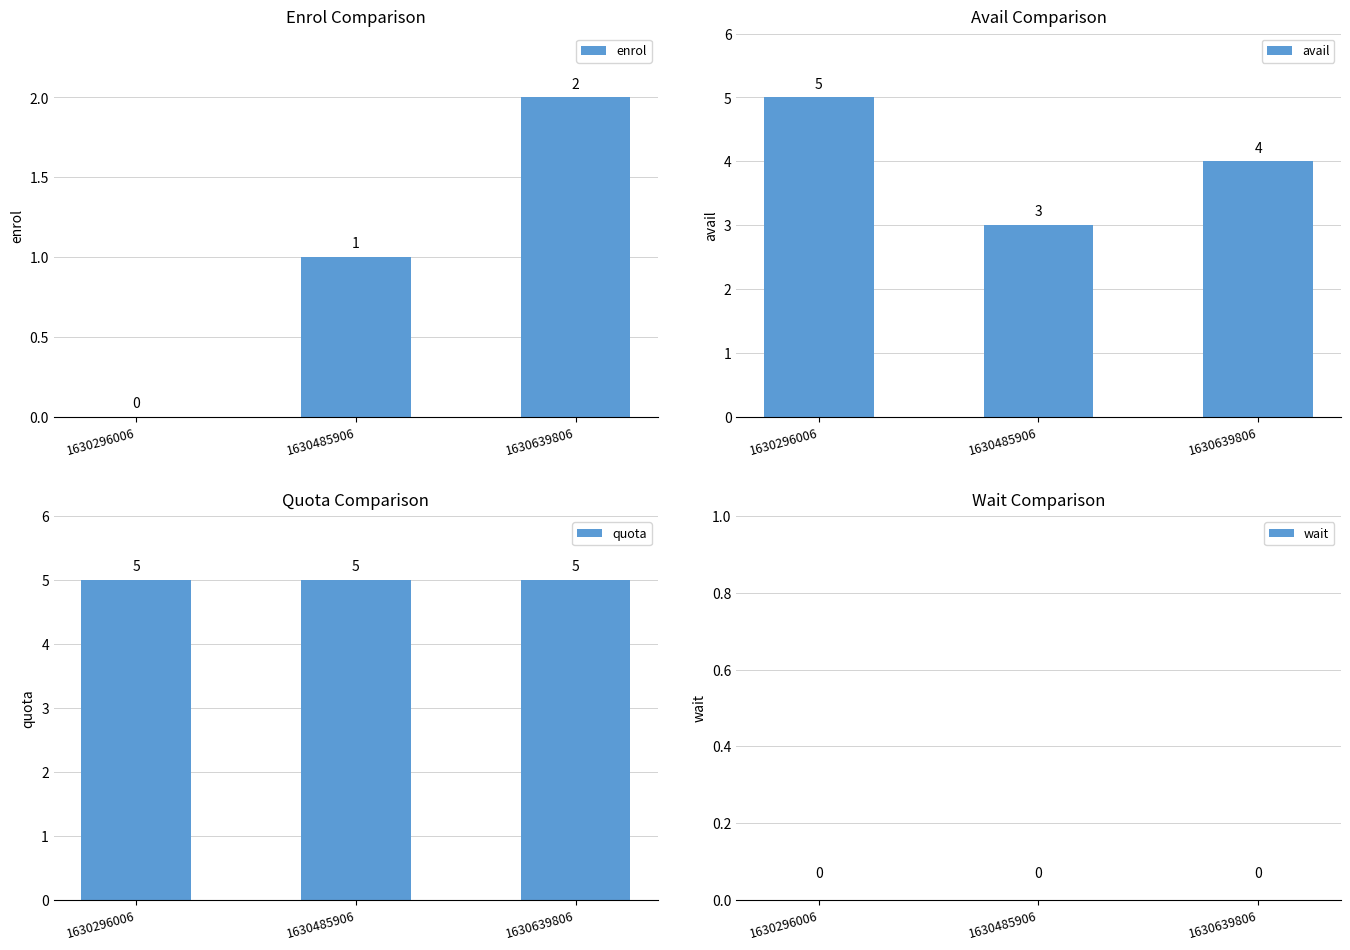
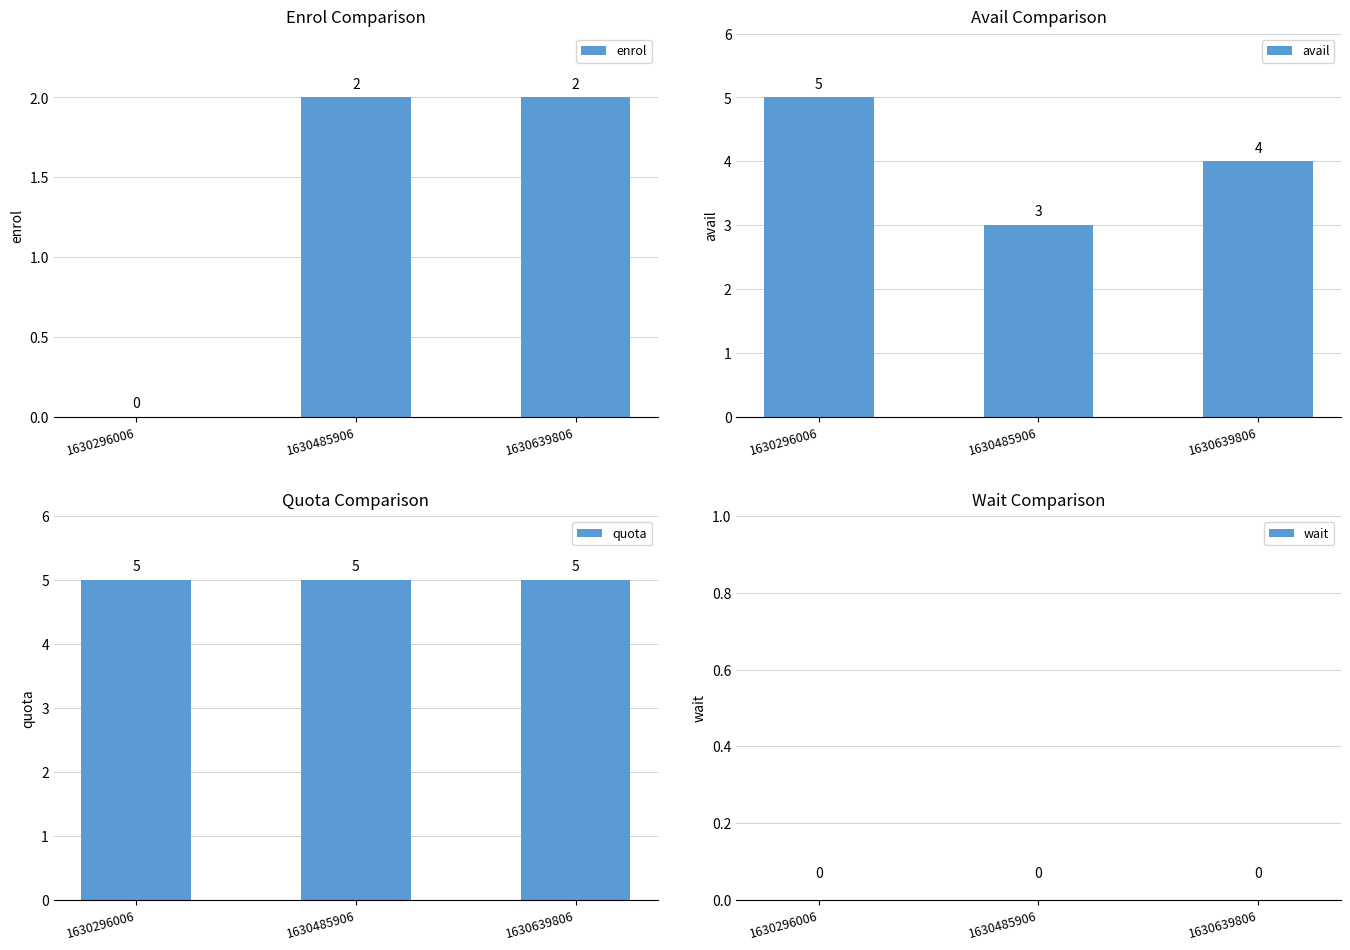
  {
    "Enrol Comparison": {
      "1630296006": 0,
-     "1630485906": 1,
+     "1630485906": 2,
      "1630639806": 2
    },
    "Avail Comparison": {
      "1630296006": 5,
      "1630485906": 3,
      "1630639806": 4
    },
    "Quota Comparison": {
      "1630296006": 5,
      "1630485906": 5,
      "1630639806": 5
    },
    "Wait Comparison": {
      "1630296006": 0,
      "1630485906": 0,
      "1630639806": 0
    }
  }
